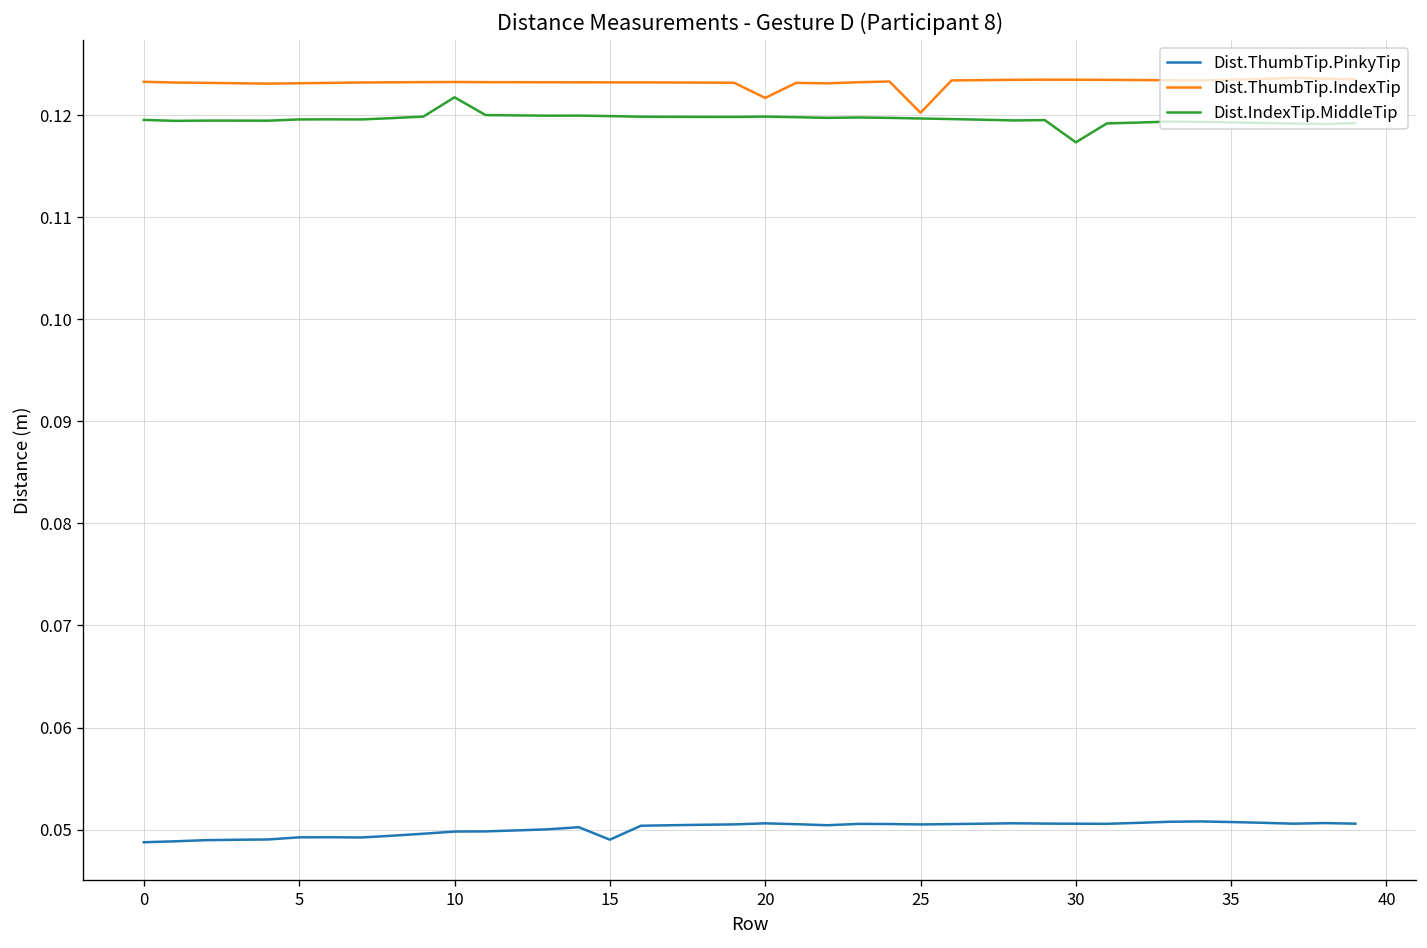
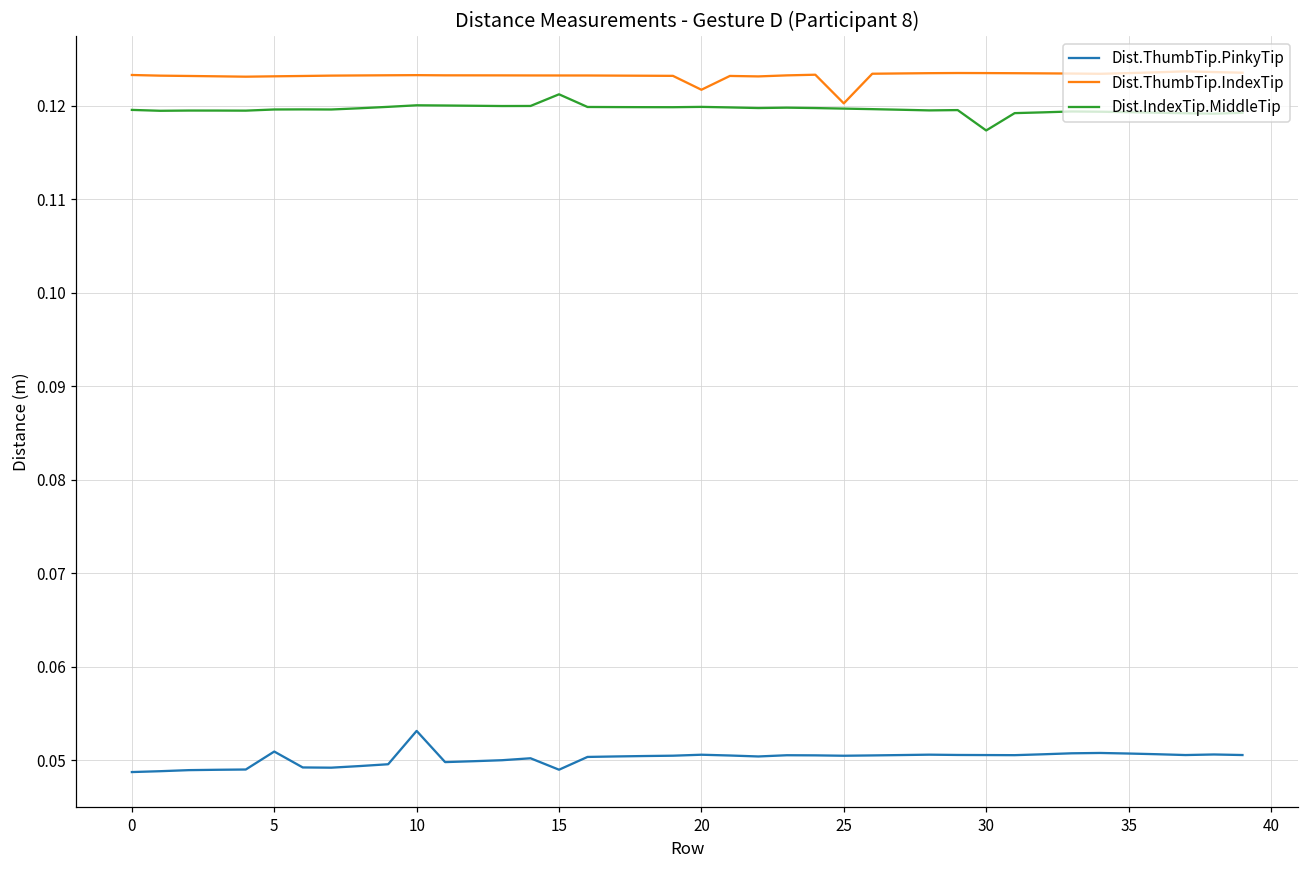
  {
    "Dist.ThumbTip.PinkyTip": {
      "0": 0.049,
-     "5": 0.049,
-     "10": 0.050,
+     "5": 0.051,
+     "10": 0.053,
      "15": 0.049,
      "20": 0.051,
      "25": 0.051,
      "30": 0.051,
      "35": 0.051
    },
    "Dist.ThumbTip.IndexTip": {
      "0": 0.123,
      "5": 0.123,
      "10": 0.123,
      "15": 0.123,
      "20": 0.122,
      "25": 0.120,
      "30": 0.123
    },
    "Dist.IndexTip.MiddleTip": {
      "0": 0.120,
      "5": 0.120,
-     "10": 0.122,
-     "15": 0.120,
+     "10": 0.120,
+     "15": 0.121,
      "20": 0.120,
      "25": 0.120,
      "30": 0.117
    }
  }
